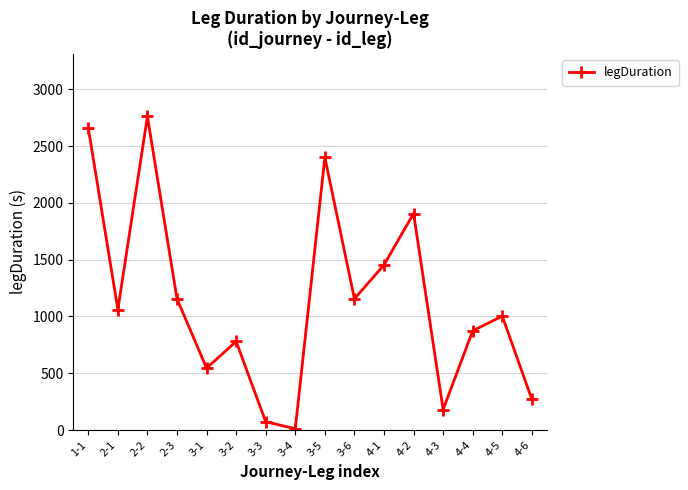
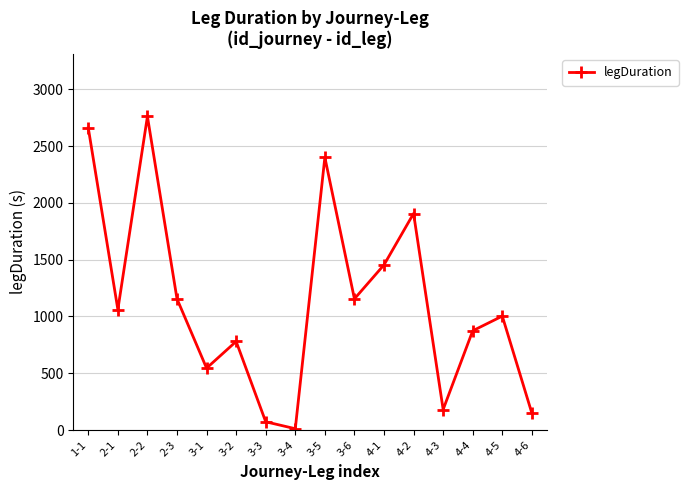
  {
    "1-1": 2660,
    "2-1": 1060,
    "2-2": 2760,
    "2-3": 1160,
    "3-1": 550,
    "3-2": 780,
    "3-3": 70,
    "3-4": 10,
    "3-5": 2400,
    "3-6": 1160,
    "4-1": 1450,
    "4-2": 1910,
    "4-3": 180,
    "4-4": 870,
    "4-5": 1000,
-   "4-6": 270
+   "4-6": 150
  }
